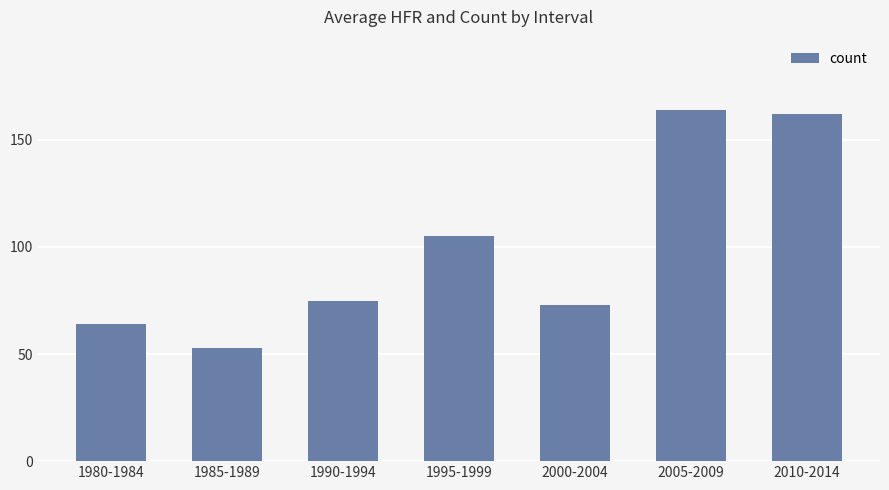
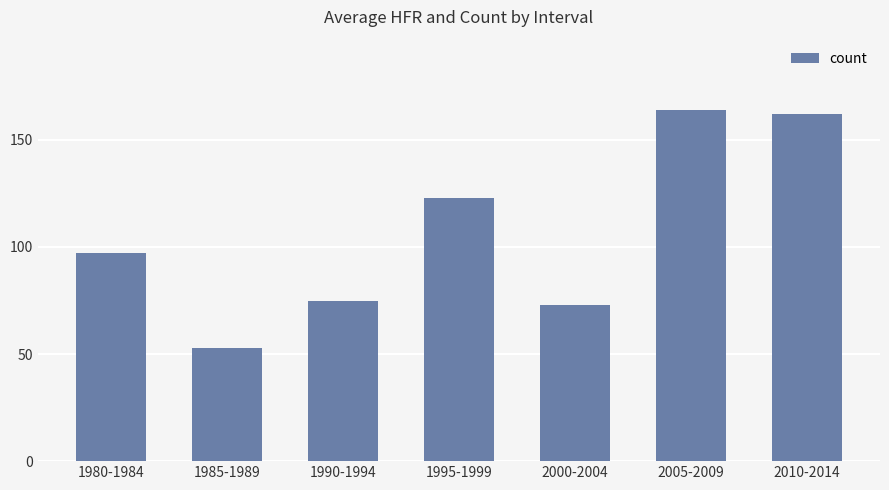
  {
-   "1980-1984": 64,
+   "1980-1984": 97,
    "1985-1989": 53,
    "1990-1994": 75,
-   "1995-1999": 105,
+   "1995-1999": 123,
    "2000-2004": 73,
    "2005-2009": 164,
    "2010-2014": 162
  }
